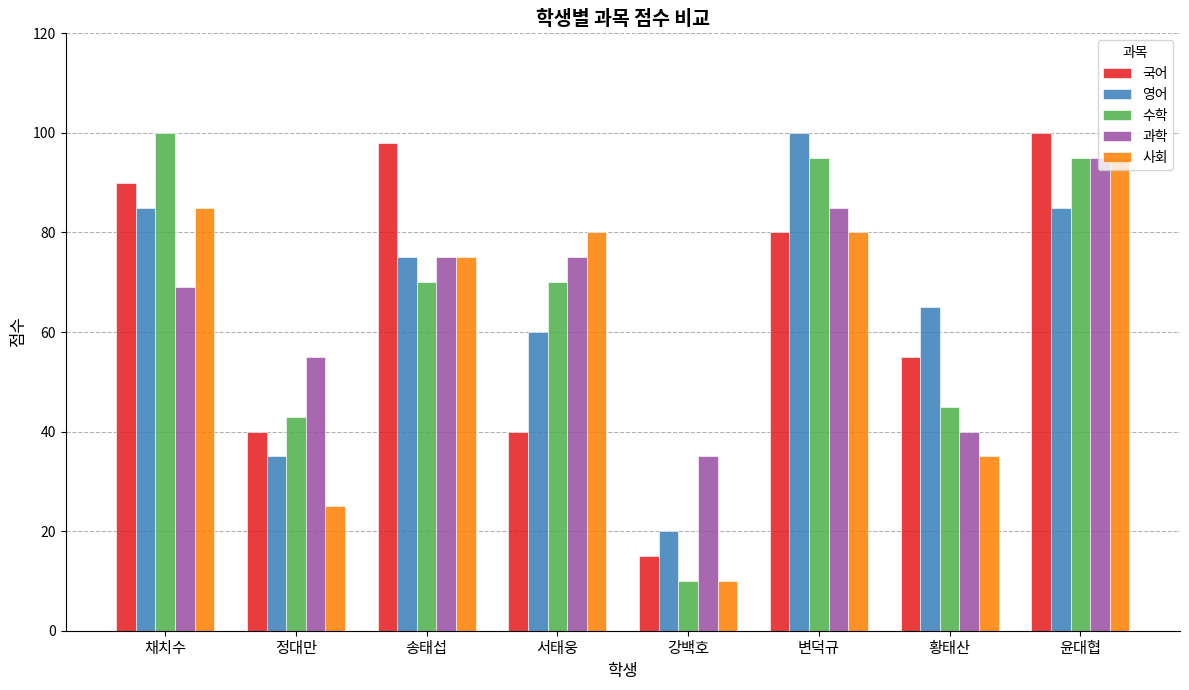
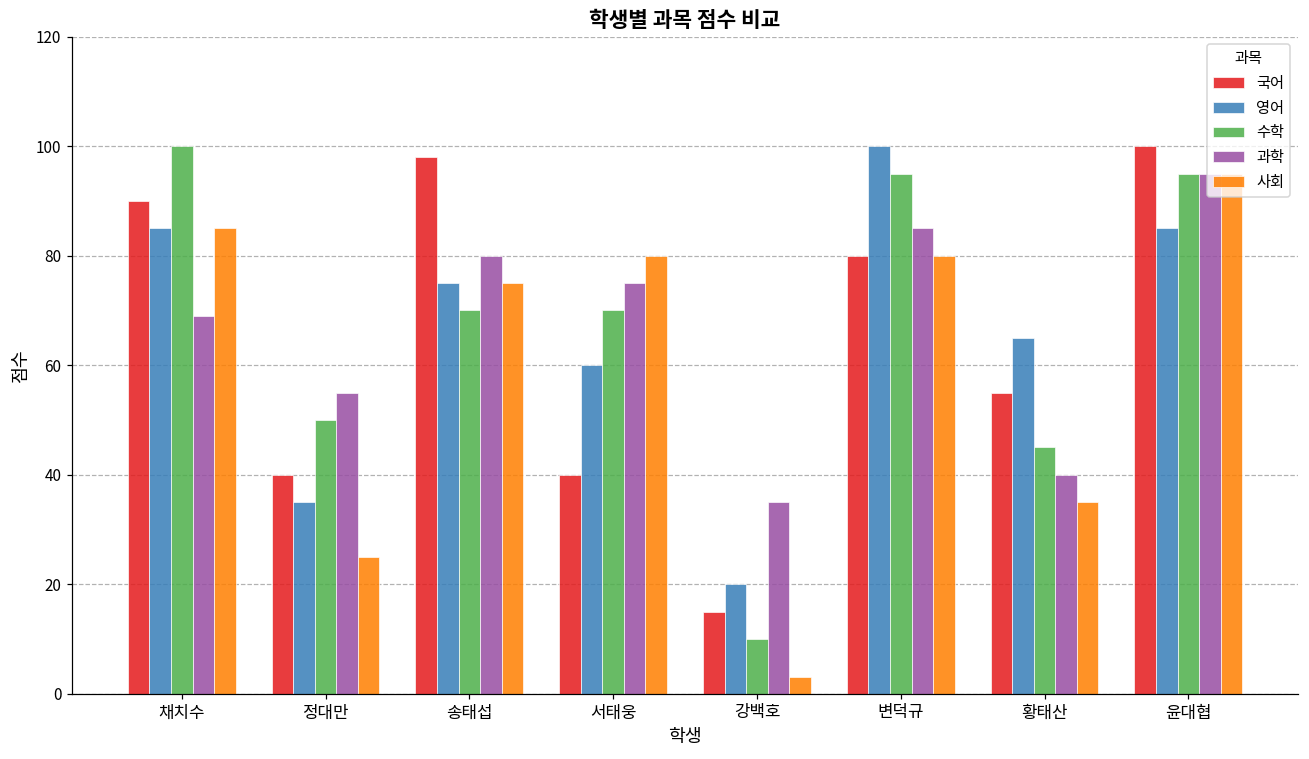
  {
    "국어": {
      "채치수": 90,
      "정대만": 40,
      "송태섭": 98,
      "서태웅": 40,
      "강백호": 15,
      "변덕규": 80,
      "황태산": 55,
      "윤대협": 100
    },
    "영어": {
      "채치수": 85,
      "정대만": 35,
      "송태섭": 75,
      "서태웅": 60,
      "강백호": 20,
      "변덕규": 100,
      "황태산": 65,
      "윤대협": 85
    },
    "수학": {
      "채치수": 100,
-     "정대만": 43,
+     "정대만": 50,
      "송태섭": 70,
      "서태웅": 70,
      "강백호": 10,
      "변덕규": 95,
      "황태산": 45,
      "윤대협": 95
    },
    "과학": {
      "채치수": 69,
      "정대만": 55,
-     "송태섭": 75,
+     "송태섭": 80,
      "서태웅": 75,
      "강백호": 35,
      "변덕규": 85,
      "황태산": 40
    },
    "사회": {
      "채치수": 85,
      "정대만": 25,
      "송태섭": 75,
      "서태웅": 80,
-     "강백호": 10,
+     "강백호": 3,
      "변덕규": 80,
      "황태산": 35
    }
  }
